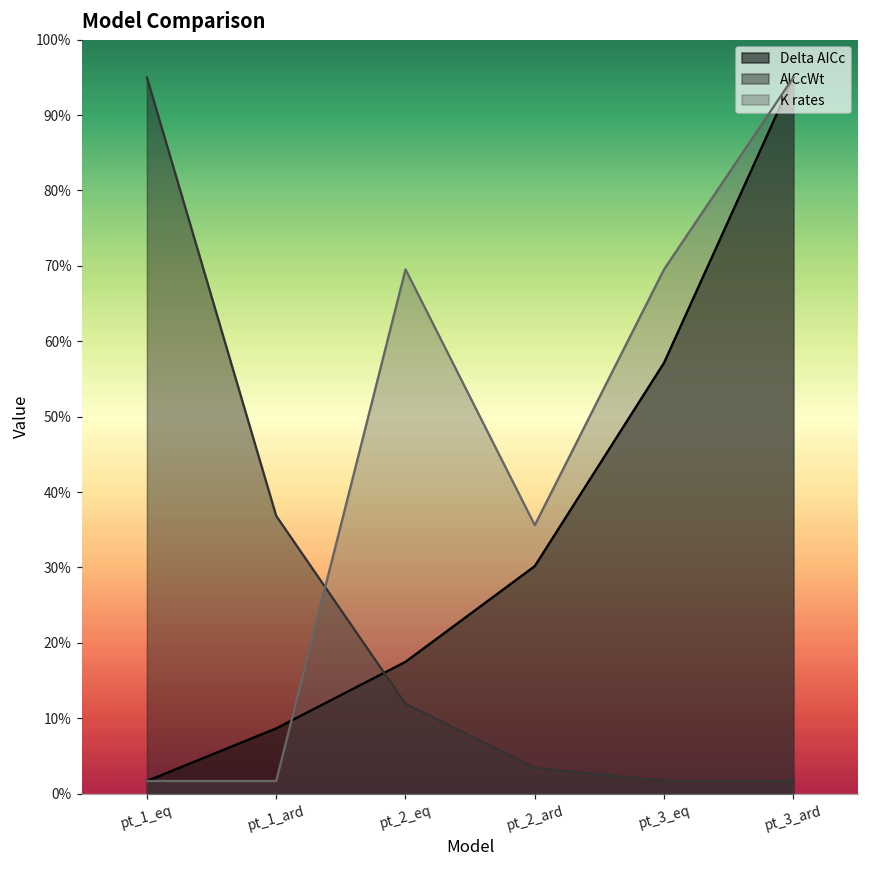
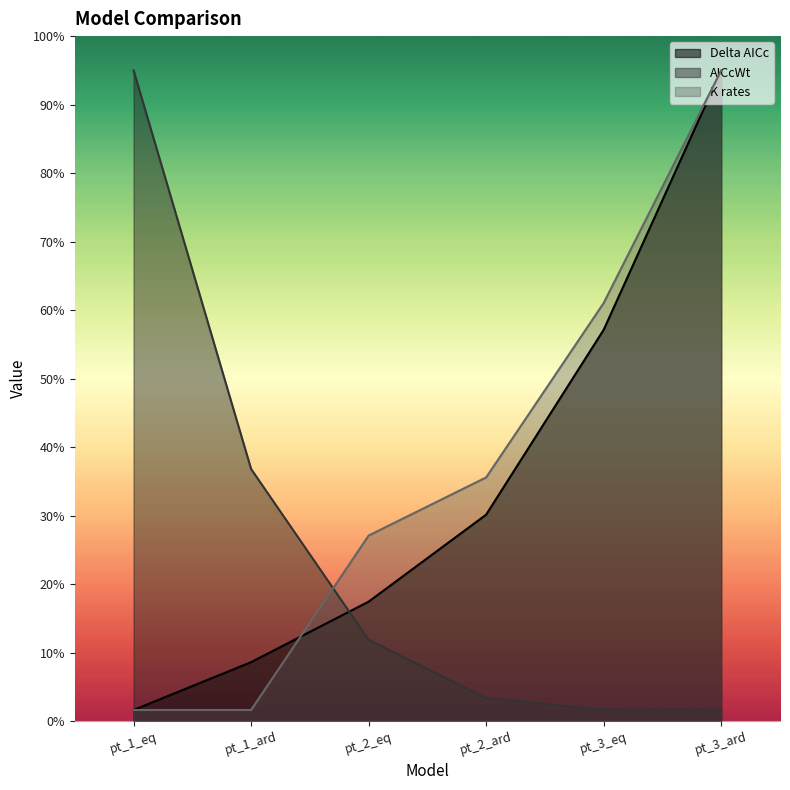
  {
    "K rates": {
      "pt_1_ard": "2%",
-     "pt_2_eq": "70%",
+     "pt_2_eq": "27%",
      "pt_2_ard": "36%",
-     "pt_3_eq": "70%"
+     "pt_3_eq": "61%"
    }
  }
